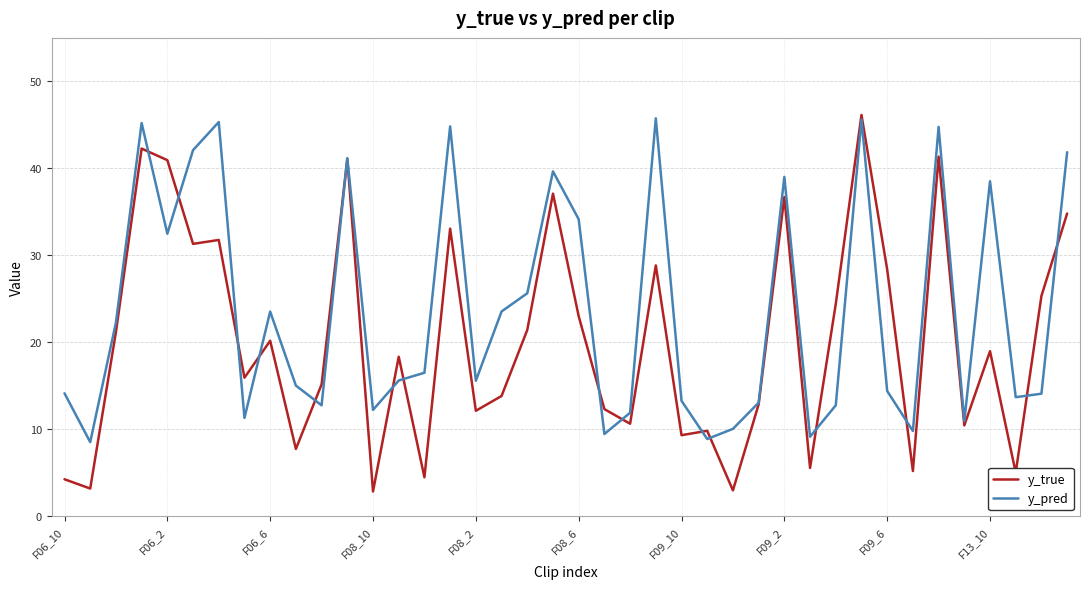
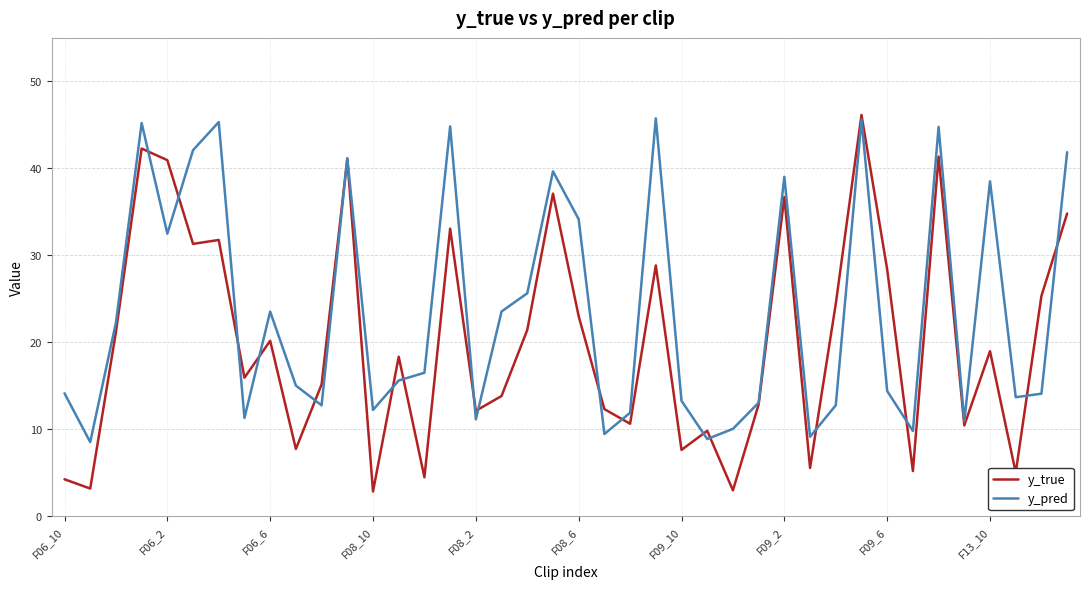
  {
    "y_true": {
      "F06_10": 4,
      "F06_2": 41,
      "F06_6": 20,
      "F08_10": 3,
      "F08_2": 12,
      "F08_6": 23,
-     "F09_10": 9,
+     "F09_10": 8,
      "F09_2": 37,
      "F09_6": 28,
      "F13_10": 19
    },
    "y_pred": {
      "F06_10": 14,
      "F06_2": 33,
      "F06_6": 24,
      "F08_10": 12,
-     "F08_2": 16,
+     "F08_2": 11,
      "F08_6": 34,
      "F09_10": 13,
      "F09_2": 39,
      "F09_6": 14,
      "F13_10": 39
    }
  }
